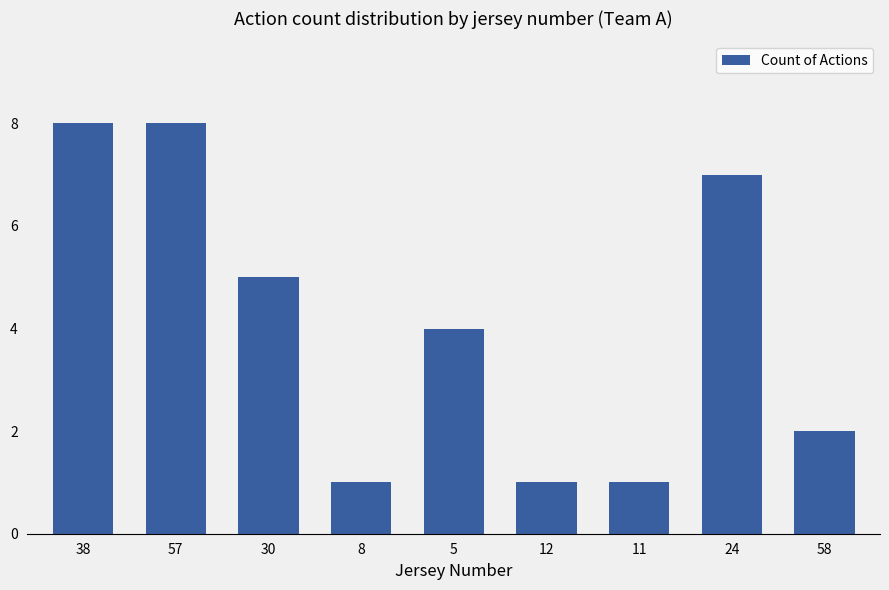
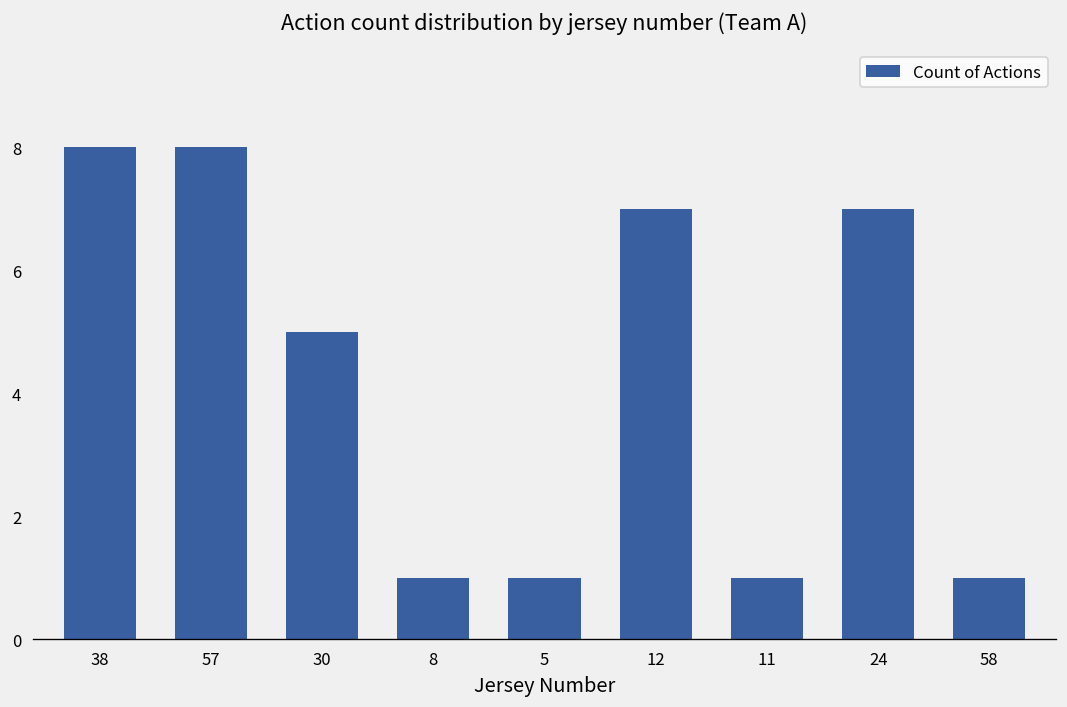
  {
    "38": 8,
    "57": 8,
    "30": 5,
    "8": 1,
-   "5": 4,
-   "12": 1,
+   "5": 1,
+   "12": 7,
    "11": 1,
    "24": 7,
-   "58": 2
+   "58": 1
  }
